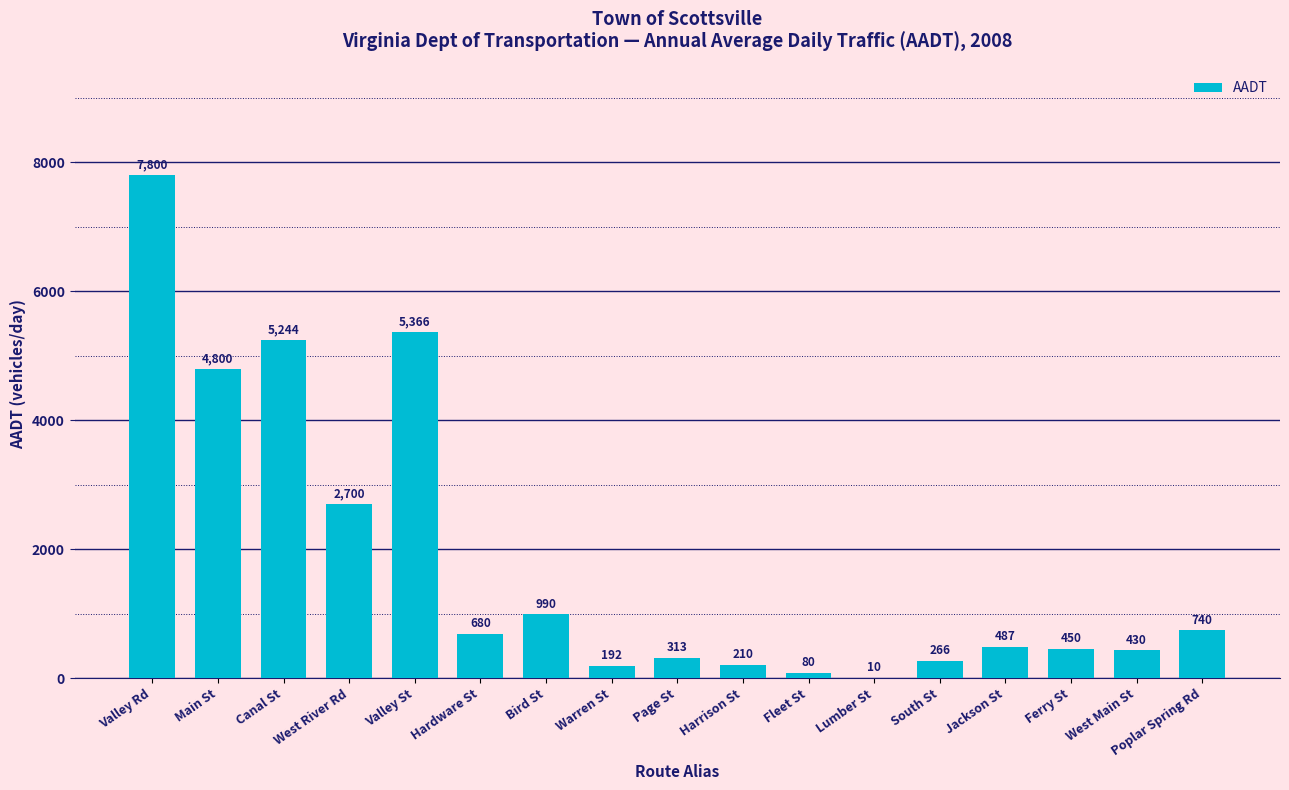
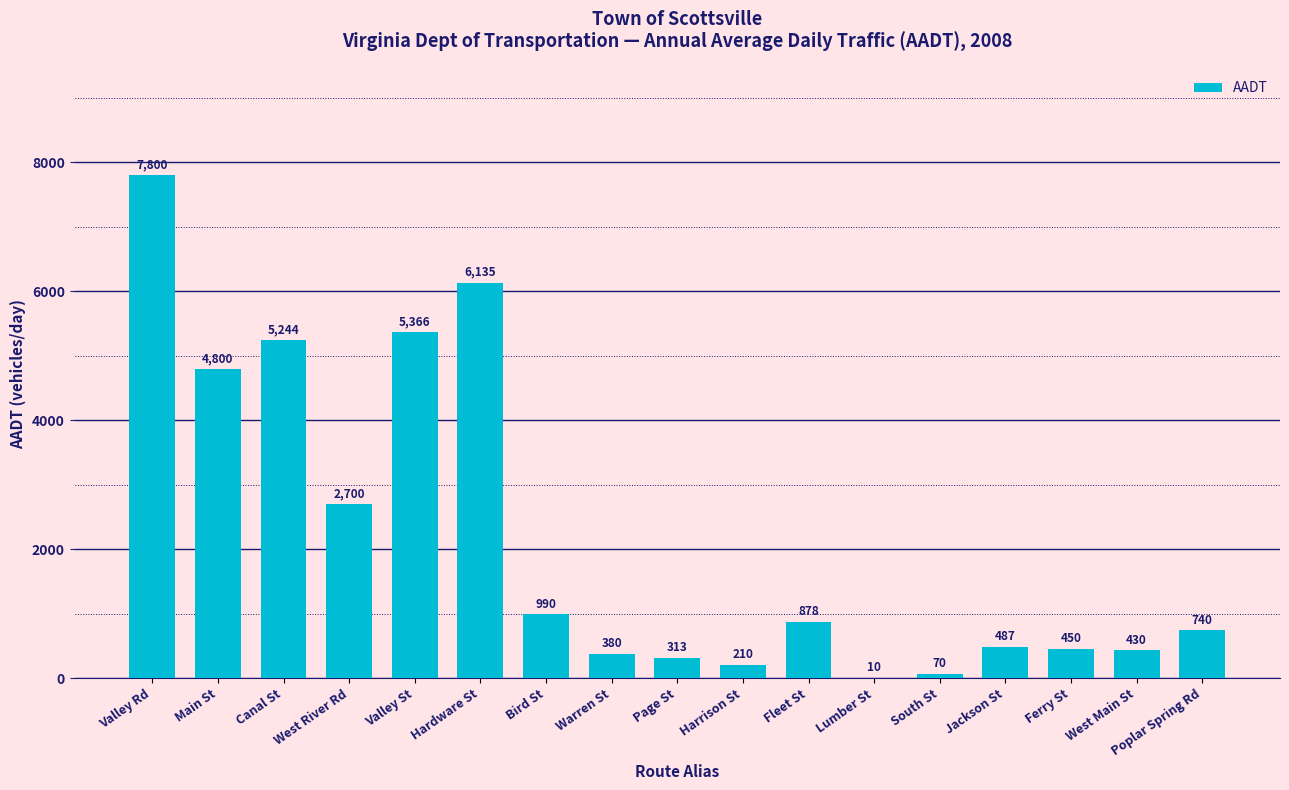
  {
    "Valley Rd": "7,800",
    "Main St": "4,800",
    "Canal St": "5,244",
    "West River Rd": "2,700",
    "Valley St": "5,366",
-   "Hardware St": "680",
+   "Hardware St": "6,135",
    "Bird St": "990",
-   "Warren St": "192",
+   "Warren St": "380",
    "Page St": "313",
    "Harrison St": "210",
-   "Fleet St": "80",
+   "Fleet St": "878",
    "Lumber St": "10",
-   "South St": "266",
+   "South St": "70",
    "Jackson St": "487",
    "Ferry St": "450",
    "West Main St": "430",
    "Poplar Spring Rd": "740"
  }
